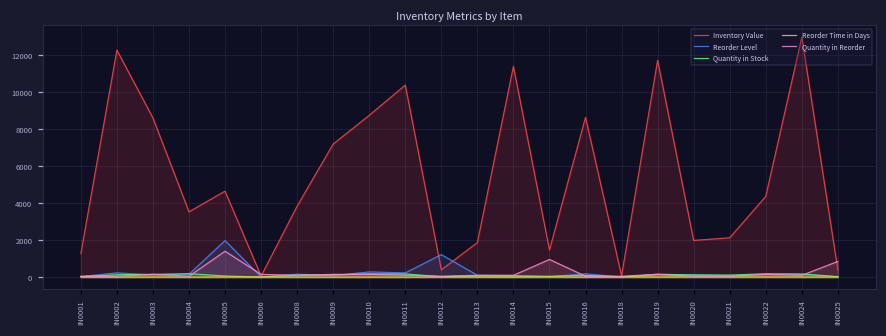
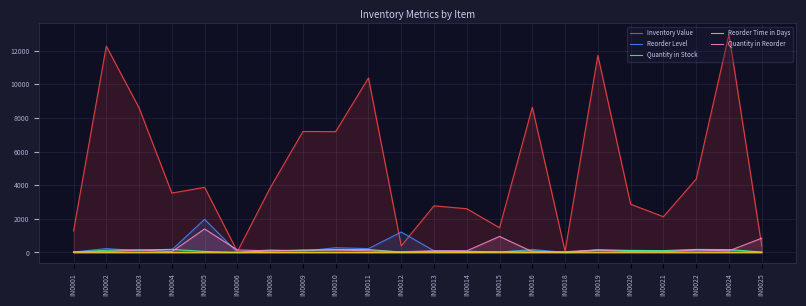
  {
    "Inventory Value": {
      "IN0001": 1300,
      "IN0002": 12300,
      "IN0003": 8600,
      "IN0004": 3500,
-     "IN0005": 4700,
+     "IN0005": 3900,
      "IN0008": 3800,
      "IN0009": 7200,
-     "IN0010": 8800,
+     "IN0010": 7200,
      "IN0011": 10400,
      "IN0012": 400,
-     "IN0013": 1900,
-     "IN0014": 11400,
+     "IN0013": 2800,
+     "IN0014": 2600,
      "IN0015": 1500,
      "IN0016": 8600,
      "IN0019": 11700,
-     "IN0020": 2000,
+     "IN0020": 2900,
      "IN0021": 2100,
      "IN0022": 4400,
      "IN0025": 400
    },
    "Reorder Level": {
      "IN0005": 2000,
      "IN0012": 1200
    },
    "Quantity in Reorder": {
      "IN0005": 1400,
      "IN0015": 1000,
      "IN0025": 800
    }
  }
